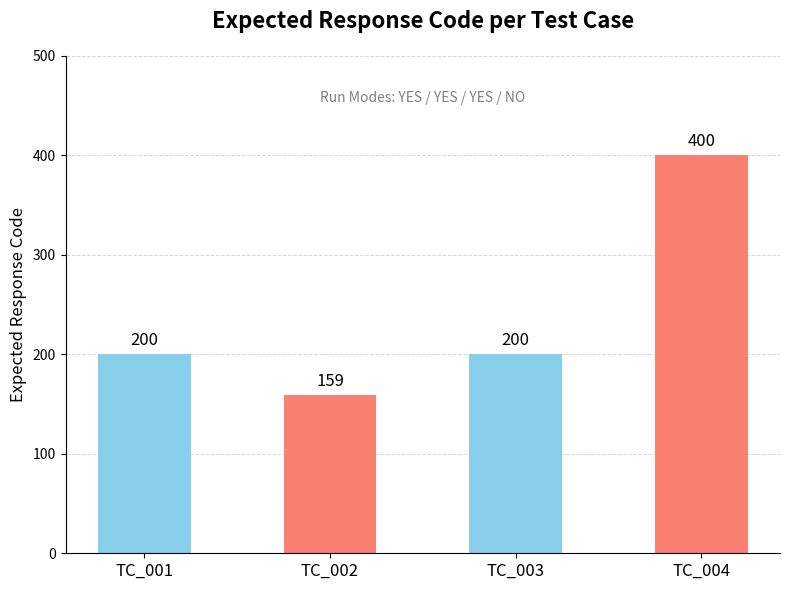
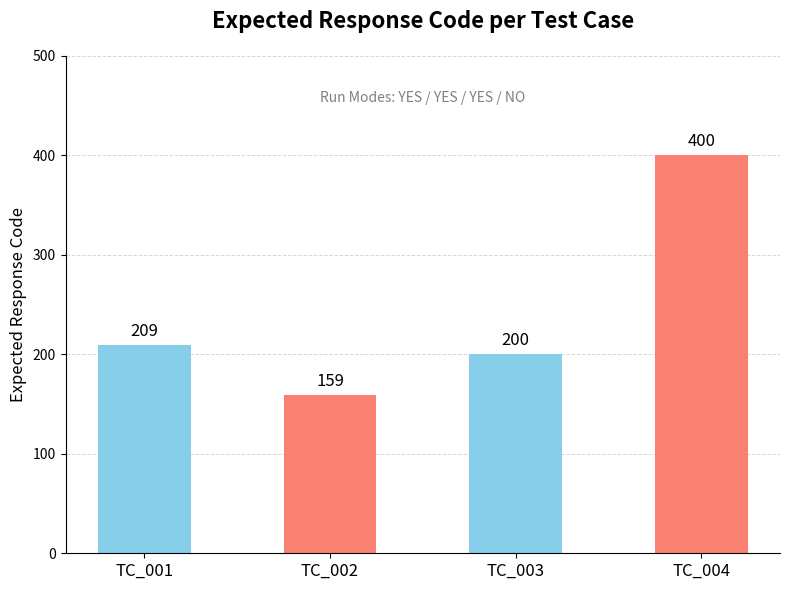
  {
-   "TC_001": 200,
+   "TC_001": 209,
    "TC_002": 159,
    "TC_003": 200,
    "TC_004": 400
  }
